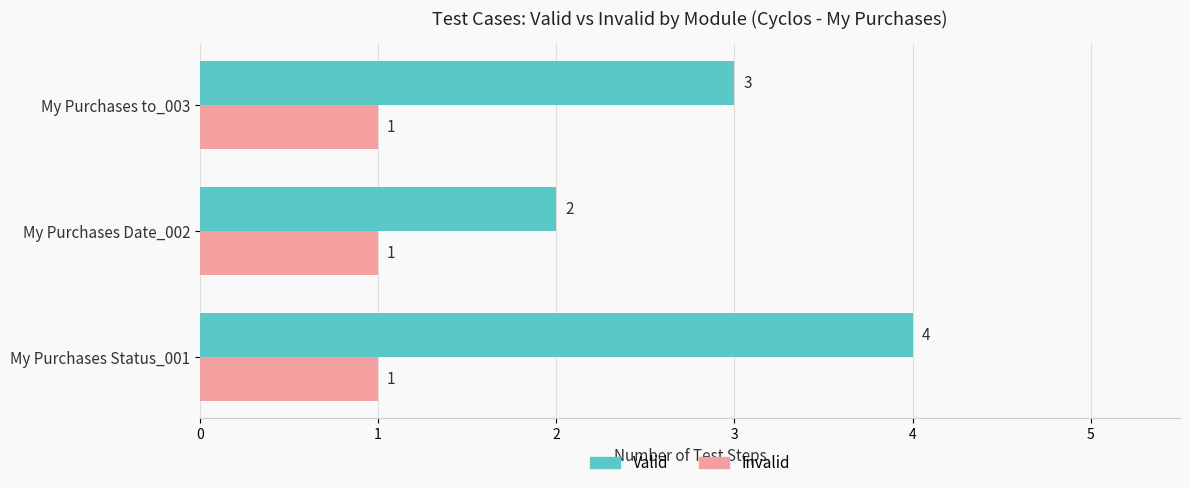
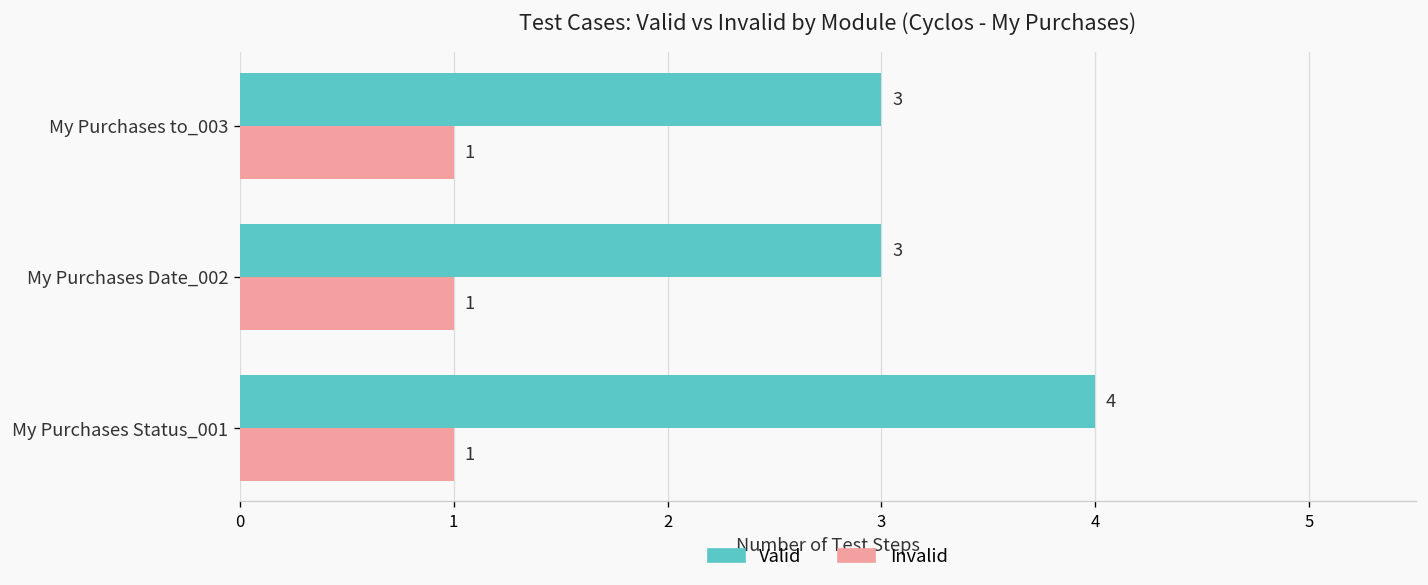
  {
    "Valid": {
      "My Purchases to_003": 3,
-     "My Purchases Date_002": 2,
+     "My Purchases Date_002": 3,
      "My Purchases Status_001": 4
    },
    "Invalid": {
      "My Purchases to_003": 1,
      "My Purchases Date_002": 1,
      "My Purchases Status_001": 1
    }
  }
